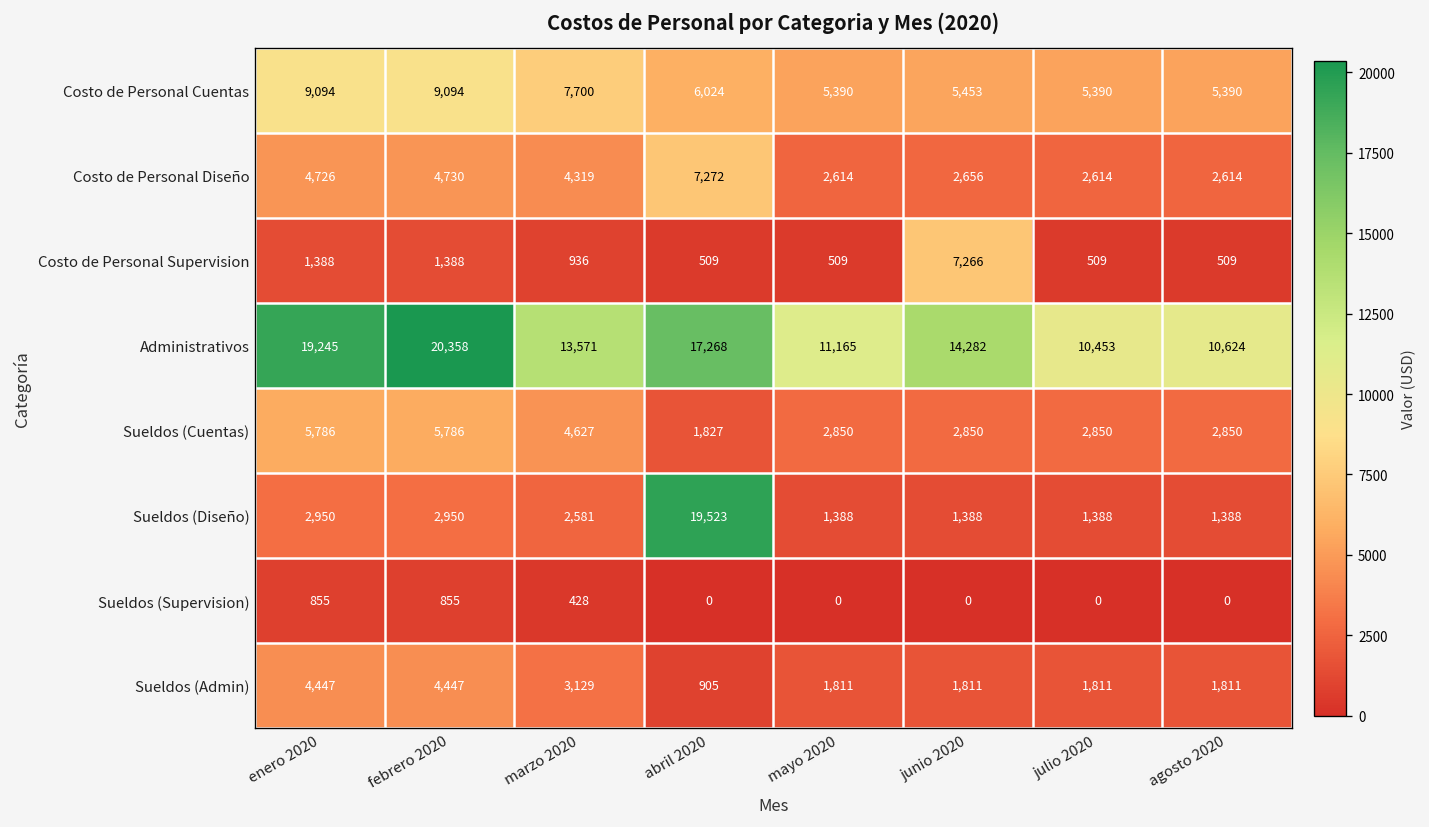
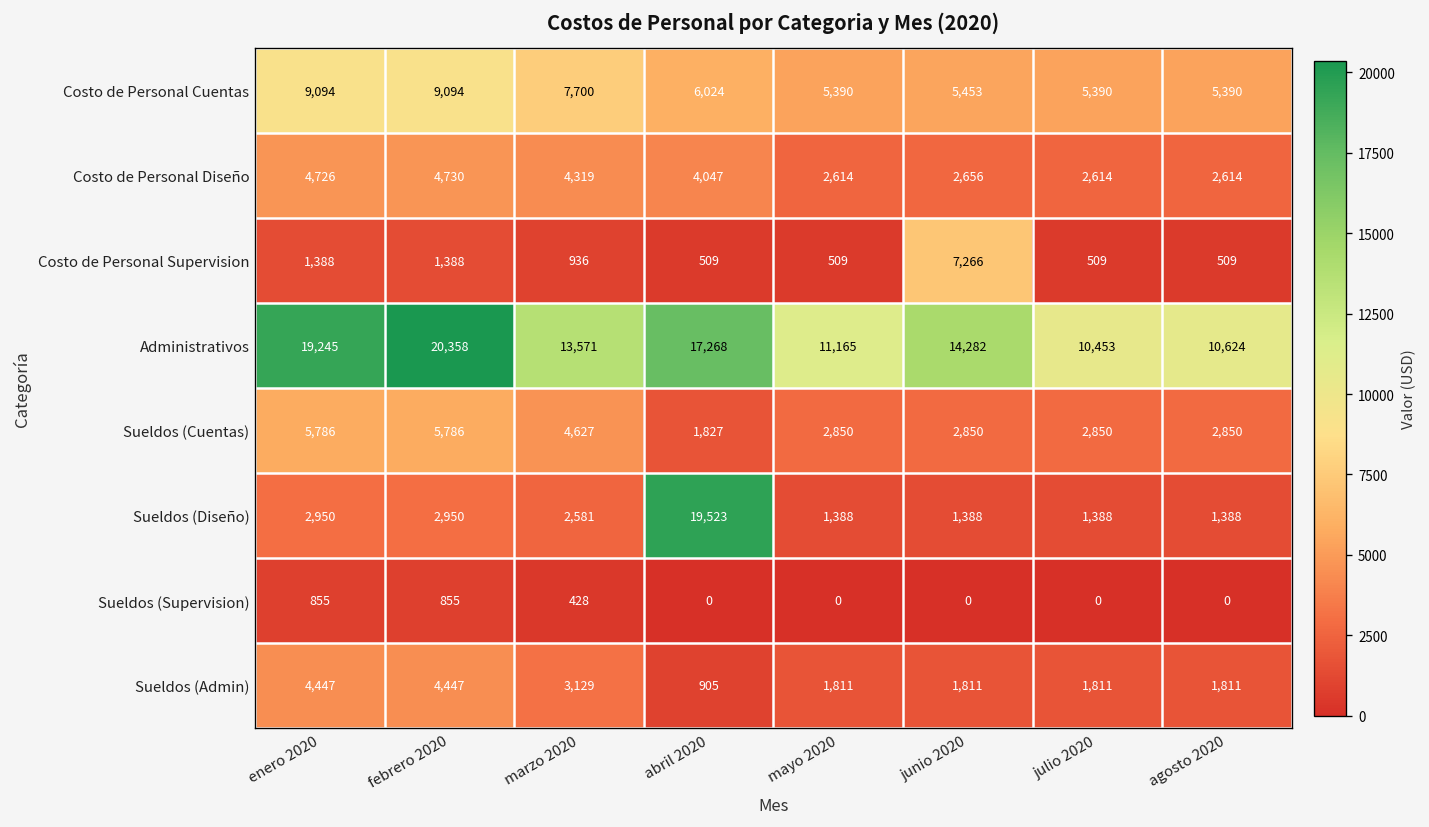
  {
    "Costo de Personal Cuentas": {
      "enero 2020": "9,094",
      "febrero 2020": "9,094",
      "marzo 2020": "7,700",
      "abril 2020": "6,024",
      "mayo 2020": "5,390",
      "junio 2020": "5,453",
      "julio 2020": "5,390",
      "agosto 2020": "5,390"
    },
    "Costo de Personal Diseño": {
      "enero 2020": "4,726",
      "febrero 2020": "4,730",
      "marzo 2020": "4,319",
-     "abril 2020": "7,272",
+     "abril 2020": "4,047",
      "mayo 2020": "2,614",
      "junio 2020": "2,656",
      "julio 2020": "2,614",
      "agosto 2020": "2,614"
    },
    "Costo de Personal Supervision": {
      "enero 2020": "1,388",
      "febrero 2020": "1,388",
      "marzo 2020": "936",
      "abril 2020": "509",
      "mayo 2020": "509",
      "junio 2020": "7,266",
      "julio 2020": "509",
      "agosto 2020": "509"
    },
    "Administrativos": {
      "enero 2020": "19,245",
      "febrero 2020": "20,358",
      "marzo 2020": "13,571",
      "abril 2020": "17,268",
      "mayo 2020": "11,165",
      "junio 2020": "14,282",
      "julio 2020": "10,453",
      "agosto 2020": "10,624"
    },
    "Sueldos (Cuentas)": {
      "enero 2020": "5,786",
      "febrero 2020": "5,786",
      "marzo 2020": "4,627",
      "abril 2020": "1,827",
      "mayo 2020": "2,850",
      "junio 2020": "2,850",
      "julio 2020": "2,850",
      "agosto 2020": "2,850"
    },
    "Sueldos (Diseño)": {
      "enero 2020": "2,950",
      "febrero 2020": "2,950",
      "marzo 2020": "2,581",
      "abril 2020": "19,523",
      "mayo 2020": "1,388",
      "junio 2020": "1,388",
      "julio 2020": "1,388",
      "agosto 2020": "1,388"
    },
    "Sueldos (Supervision)": {
      "enero 2020": "855",
      "febrero 2020": "855",
      "marzo 2020": "428",
      "abril 2020": "0",
      "mayo 2020": "0",
      "junio 2020": "0",
      "julio 2020": "0",
      "agosto 2020": "0"
    },
    "Sueldos (Admin)": {
      "enero 2020": "4,447",
      "febrero 2020": "4,447",
      "marzo 2020": "3,129",
      "abril 2020": "905",
      "mayo 2020": "1,811",
      "junio 2020": "1,811",
      "julio 2020": "1,811",
      "agosto 2020": "1,811"
    }
  }
